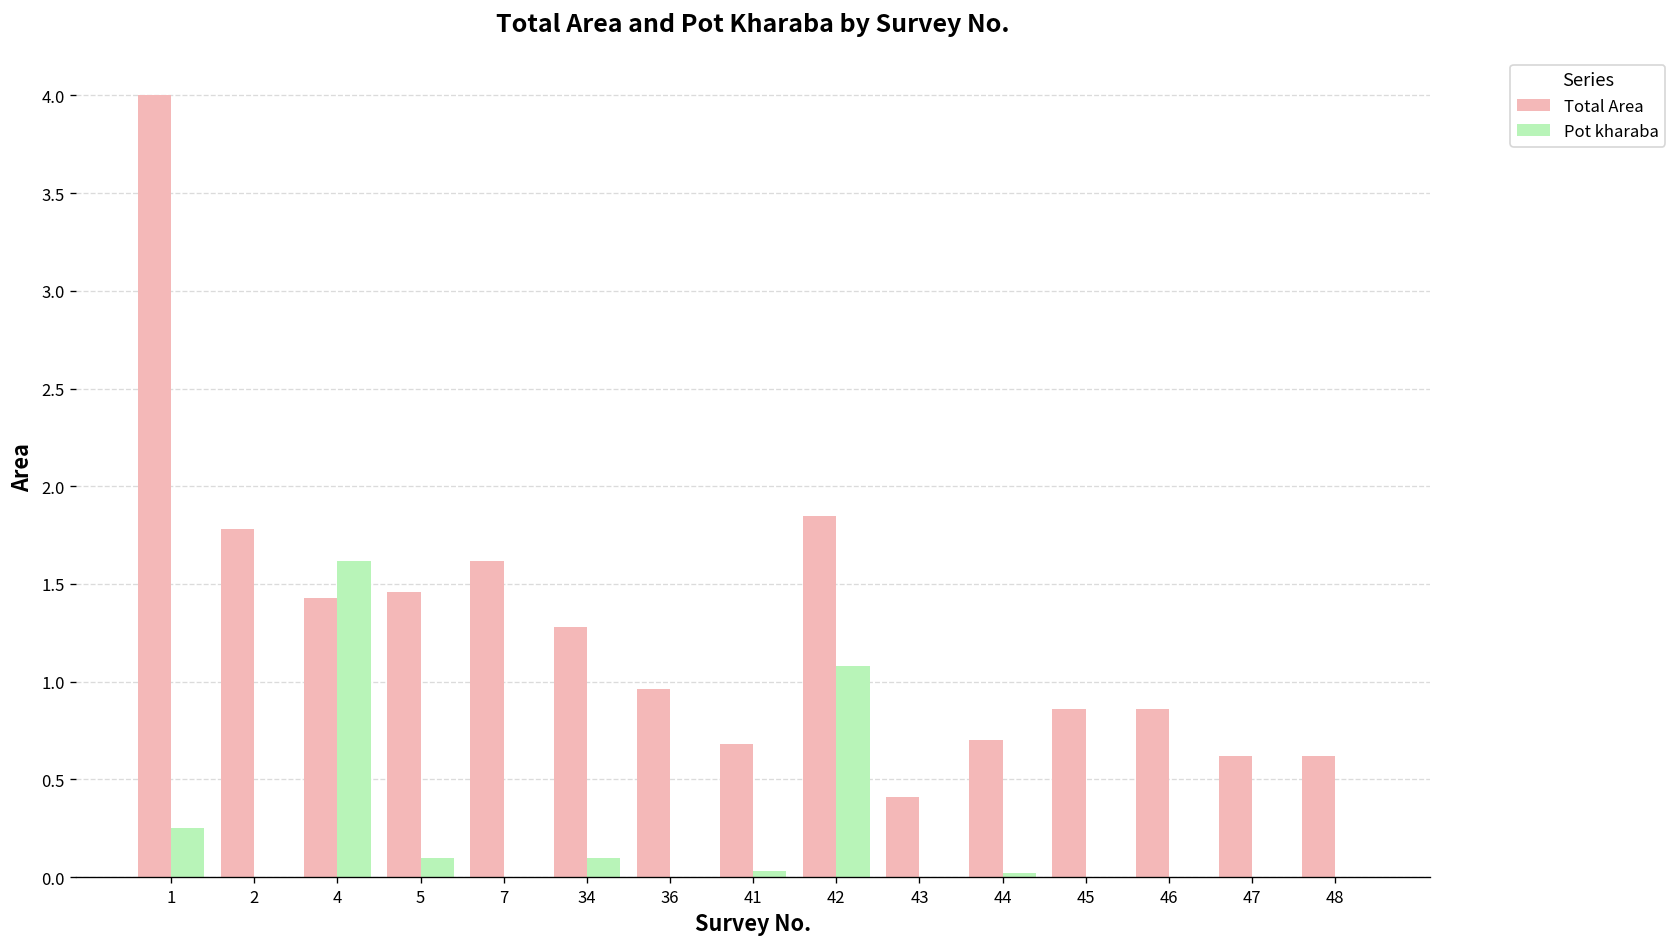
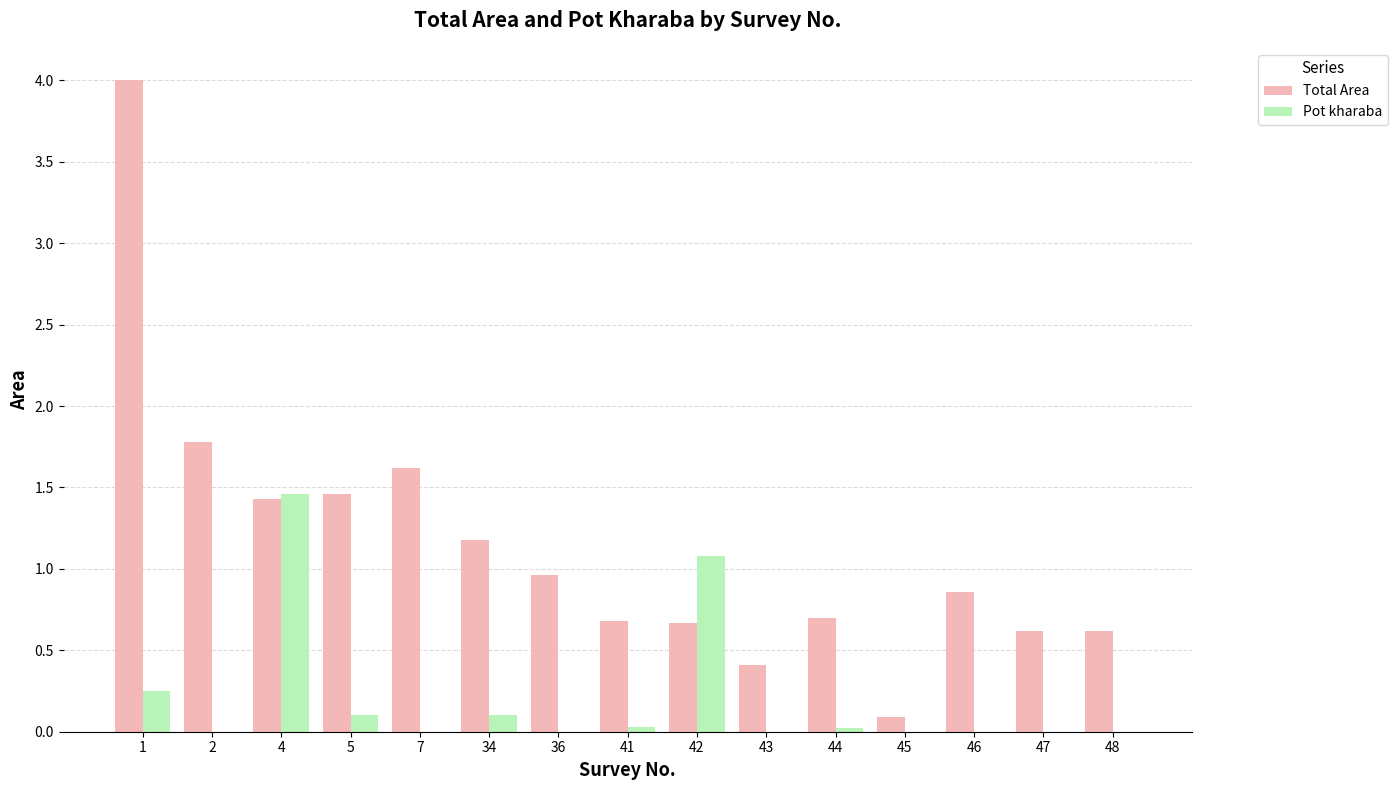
  {
    "Total Area": {
      "1": 4.00,
      "2": 1.78,
      "4": 1.43,
      "5": 1.46,
      "7": 1.62,
-     "34": 1.28,
+     "34": 1.18,
      "36": 0.96,
      "41": 0.68,
-     "42": 1.85,
+     "42": 0.67,
      "43": 0.41,
      "44": 0.70,
-     "45": 0.86,
+     "45": 0.09,
      "46": 0.86,
      "47": 0.62,
      "48": 0.62
    },
    "Pot kharaba": {
      "1": 0.25,
      "2": 0.00,
-     "4": 1.62,
+     "4": 1.46,
      "5": 0.10,
      "7": 0.00,
      "34": 0.10,
      "36": 0.00,
      "41": 0.03,
      "42": 1.08,
      "43": 0.00,
      "44": 0.02,
      "45": 0.00,
      "46": 0.00,
      "47": 0.00,
      "48": 0.00
    }
  }
